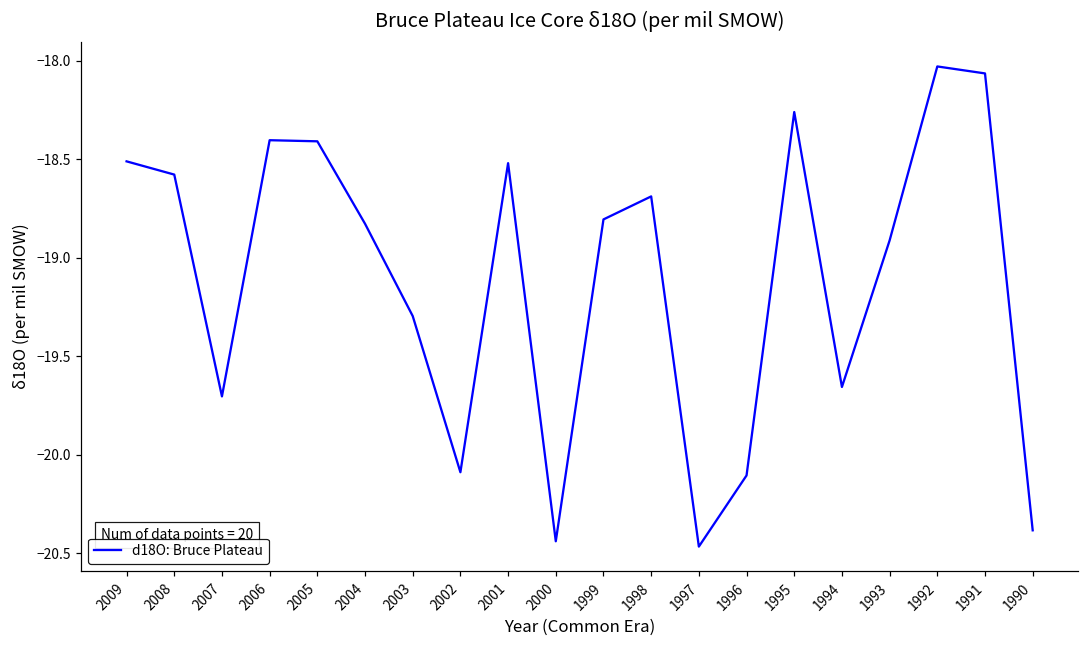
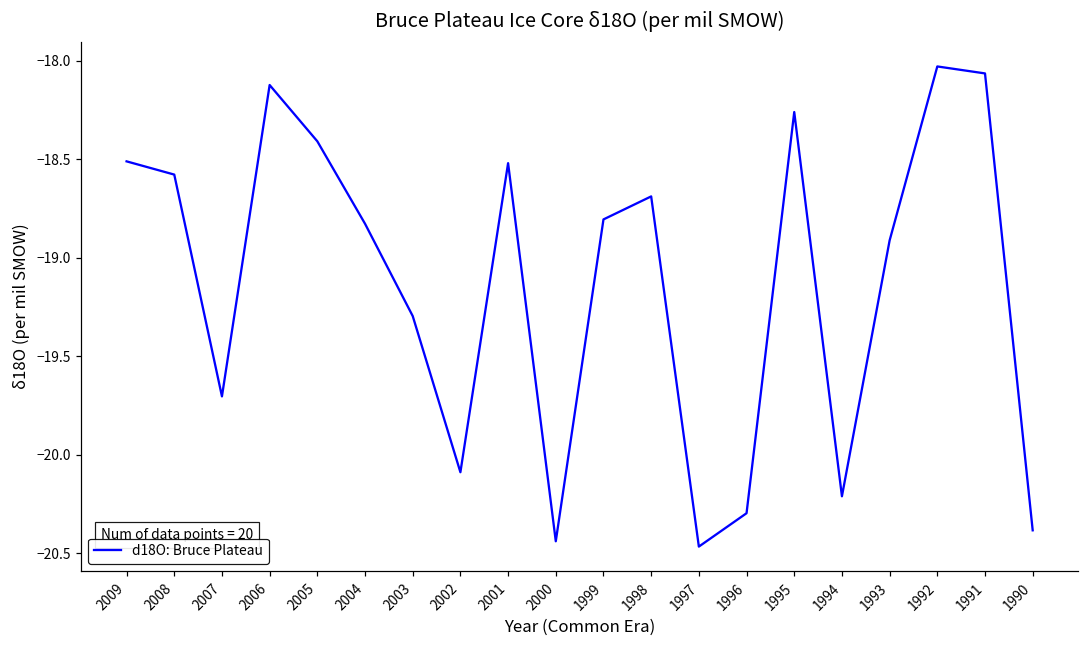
  {
    "2009": -18.51,
    "2008": -18.58,
    "2007": -19.70,
-   "2006": -18.40,
+   "2006": -18.12,
    "2005": -18.41,
    "2004": -18.83,
    "2003": -19.30,
    "2002": -20.09,
    "2001": -18.52,
    "2000": -20.44,
    "1999": -18.81,
    "1998": -18.69,
    "1997": -20.47,
-   "1996": -20.10,
+   "1996": -20.30,
    "1995": -18.26,
-   "1994": -19.66,
+   "1994": -20.21,
    "1993": -18.91,
    "1992": -18.03,
    "1991": -18.07,
    "1990": -20.38
  }
